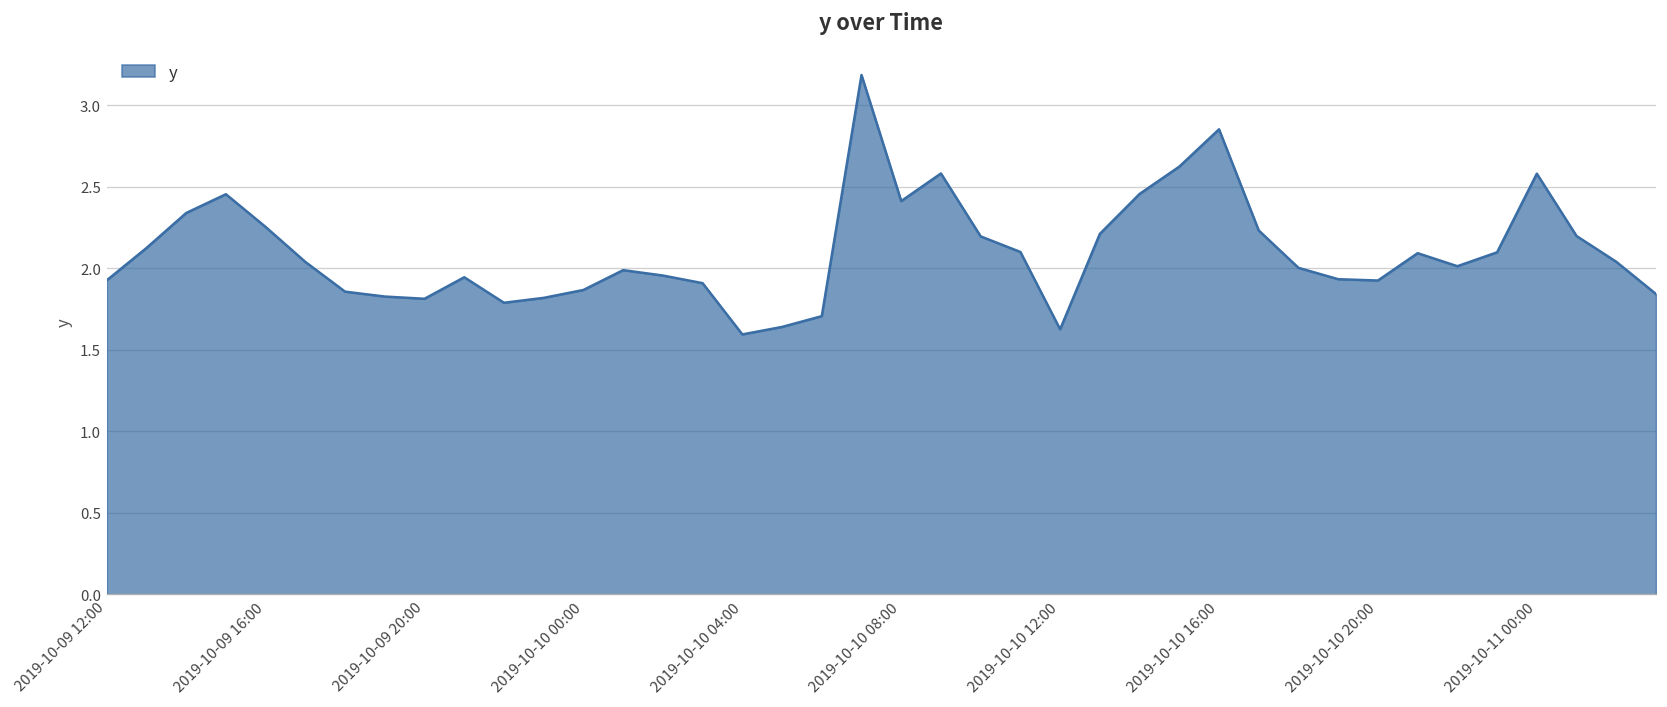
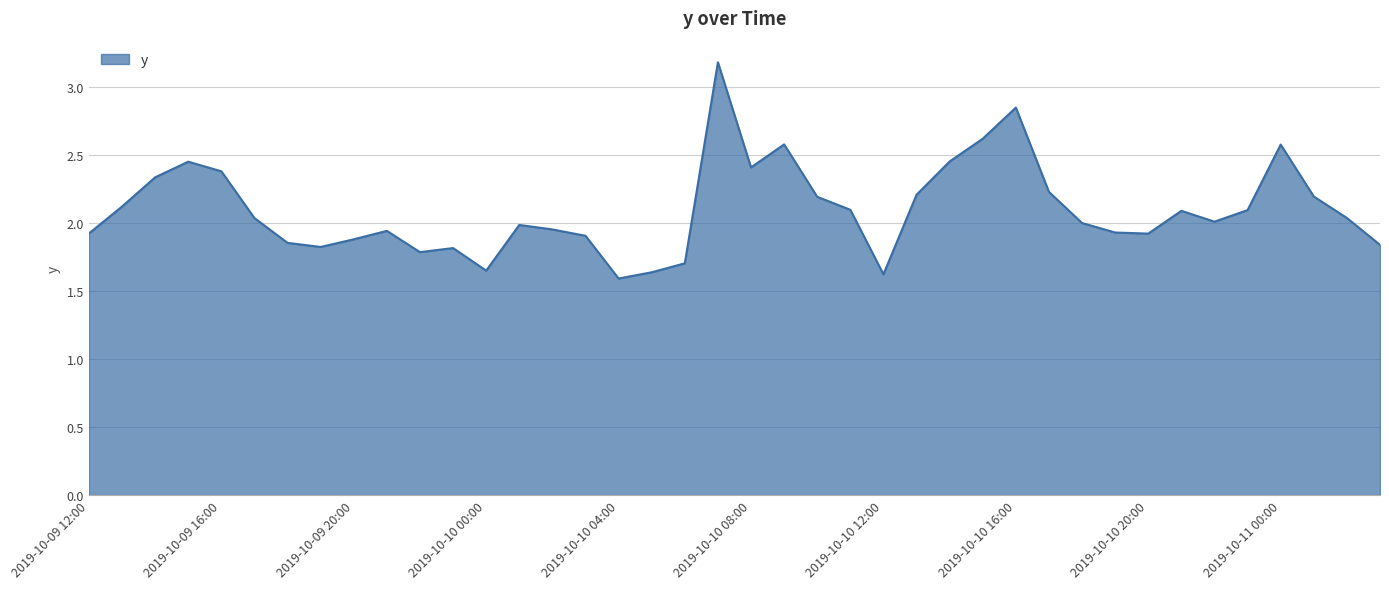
  {
    "2019-10-09 12:00": 1.93,
-   "2019-10-09 16:00": 2.25,
-   "2019-10-09 20:00": 1.81,
-   "2019-10-10 00:00": 1.87,
+   "2019-10-09 16:00": 2.38,
+   "2019-10-09 20:00": 1.88,
+   "2019-10-10 00:00": 1.65,
    "2019-10-10 04:00": 1.59,
    "2019-10-10 08:00": 2.41,
    "2019-10-10 12:00": 1.62,
    "2019-10-10 16:00": 2.85,
    "2019-10-10 20:00": 1.92,
    "2019-10-11 00:00": 2.58
  }
